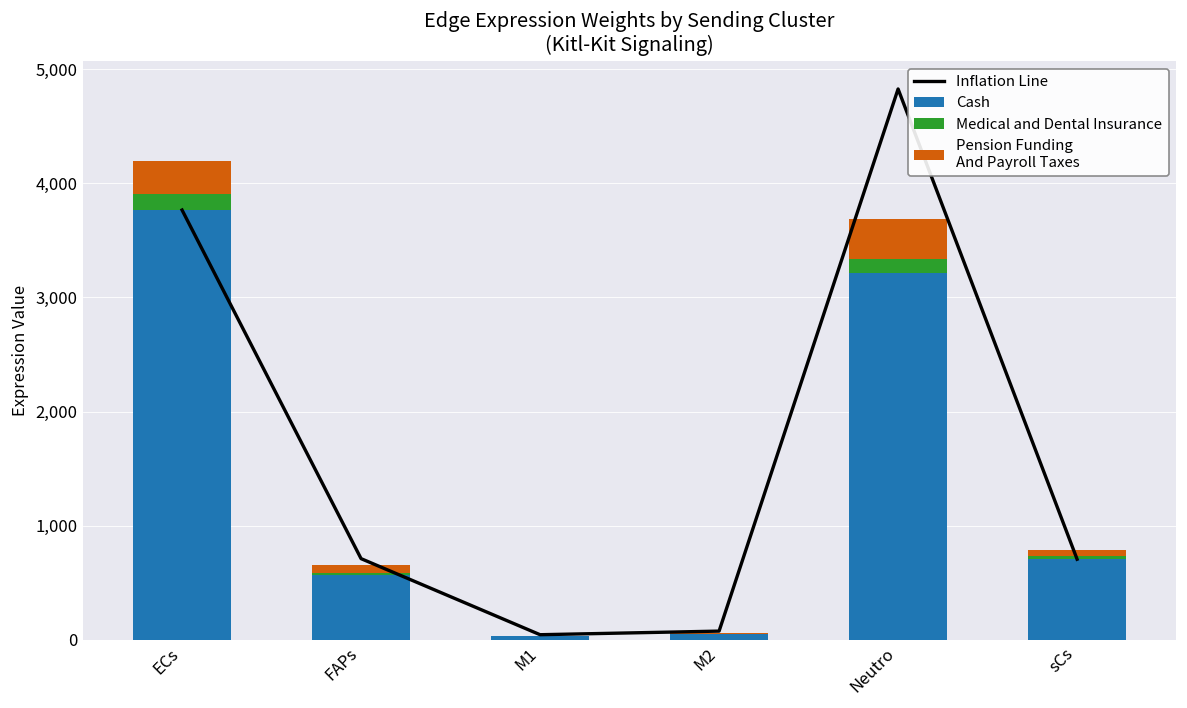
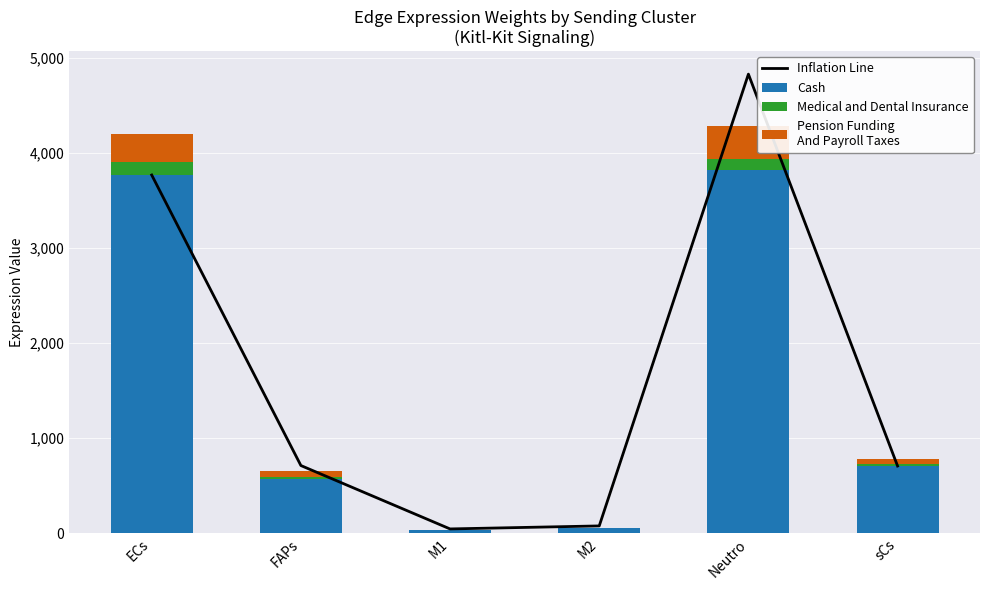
  {
    "Inflation Line": {
      "ECs": "3,800",
      "FAPs": "700",
      "M1": "0",
      "M2": "100",
      "Neutro": "4,800",
      "sCs": "700"
    },
    "Cash": {
      "ECs": "3,800",
      "FAPs": "600",
      "M1": "0",
      "M2": "100",
-     "Neutro": "3,200",
+     "Neutro": "3,800",
      "sCs": "700"
    },
    "Medical and Dental Insurance": {
      "ECs": "100",
      "Neutro": "100"
    },
    "Pension Funding And Payroll Taxes": {
      "ECs": "300",
      "FAPs": "100",
      "Neutro": "400",
      "sCs": "100"
    }
  }
